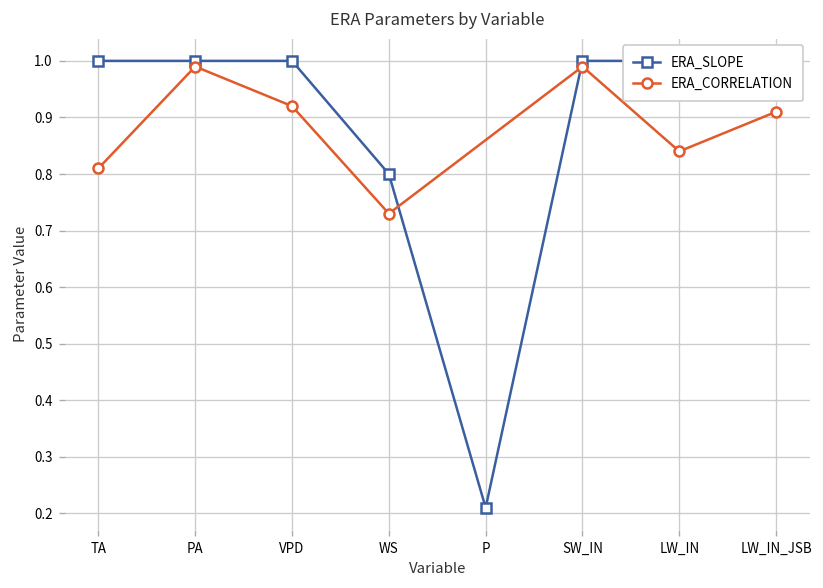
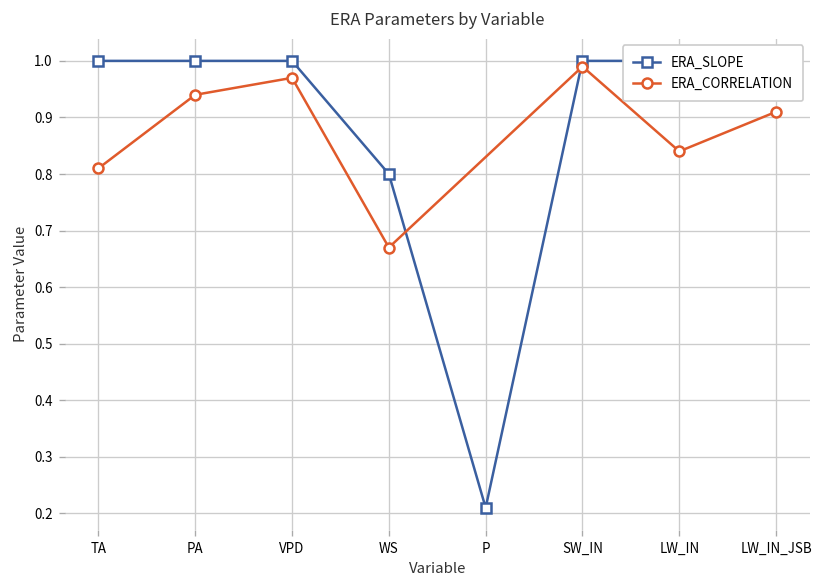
  {
    "ERA_SLOPE": {
      "TA": 1.00,
      "PA": 1.00,
      "VPD": 1.00,
      "WS": 0.80,
      "P": 0.21,
      "SW_IN": 1.00
    },
    "ERA_CORRELATION": {
      "TA": 0.81,
-     "PA": 0.99,
-     "VPD": 0.92,
-     "WS": 0.73,
+     "PA": 0.94,
+     "VPD": 0.97,
+     "WS": 0.67,
      "SW_IN": 0.99,
      "LW_IN": 0.84,
      "LW_IN_JSB": 0.91
    }
  }
